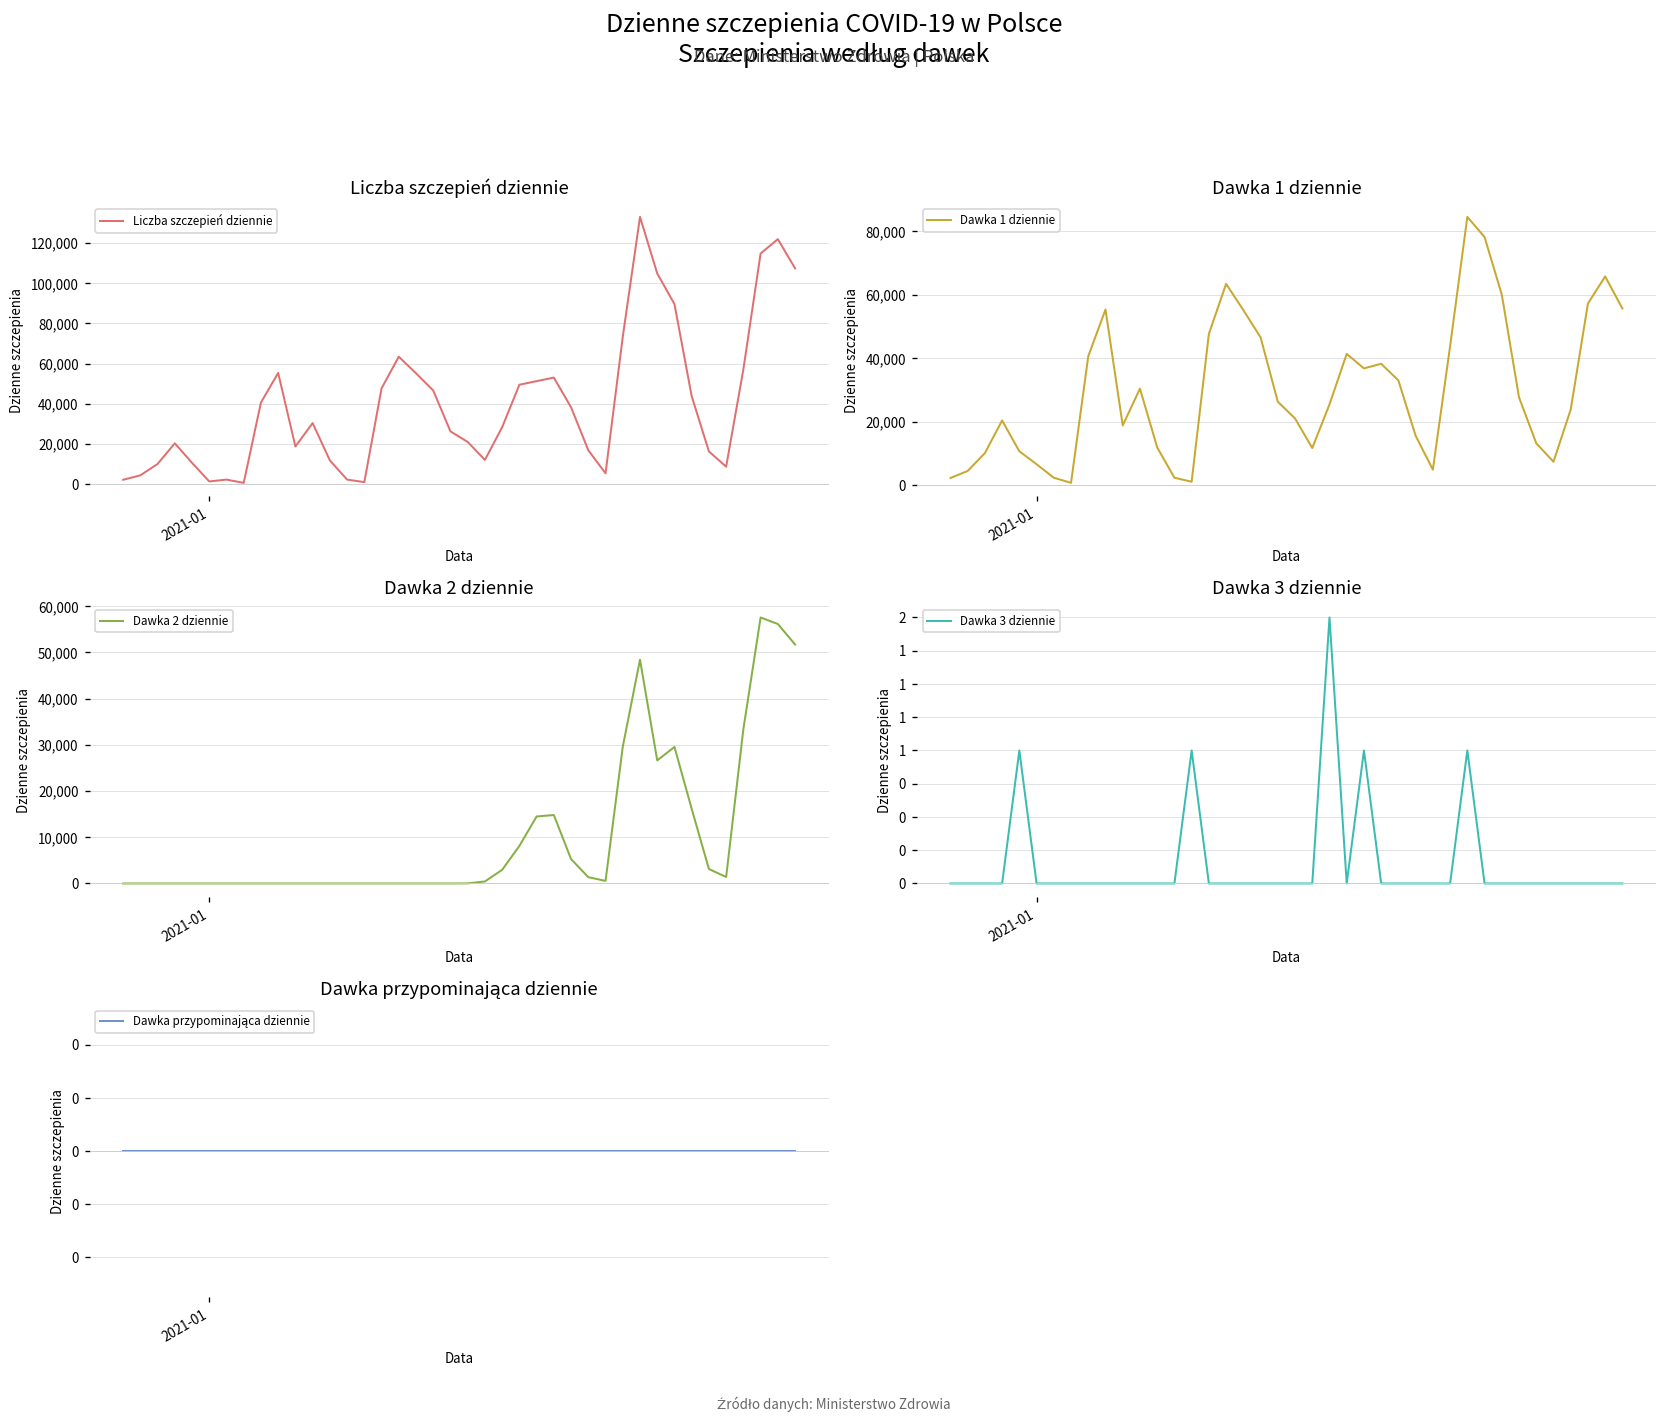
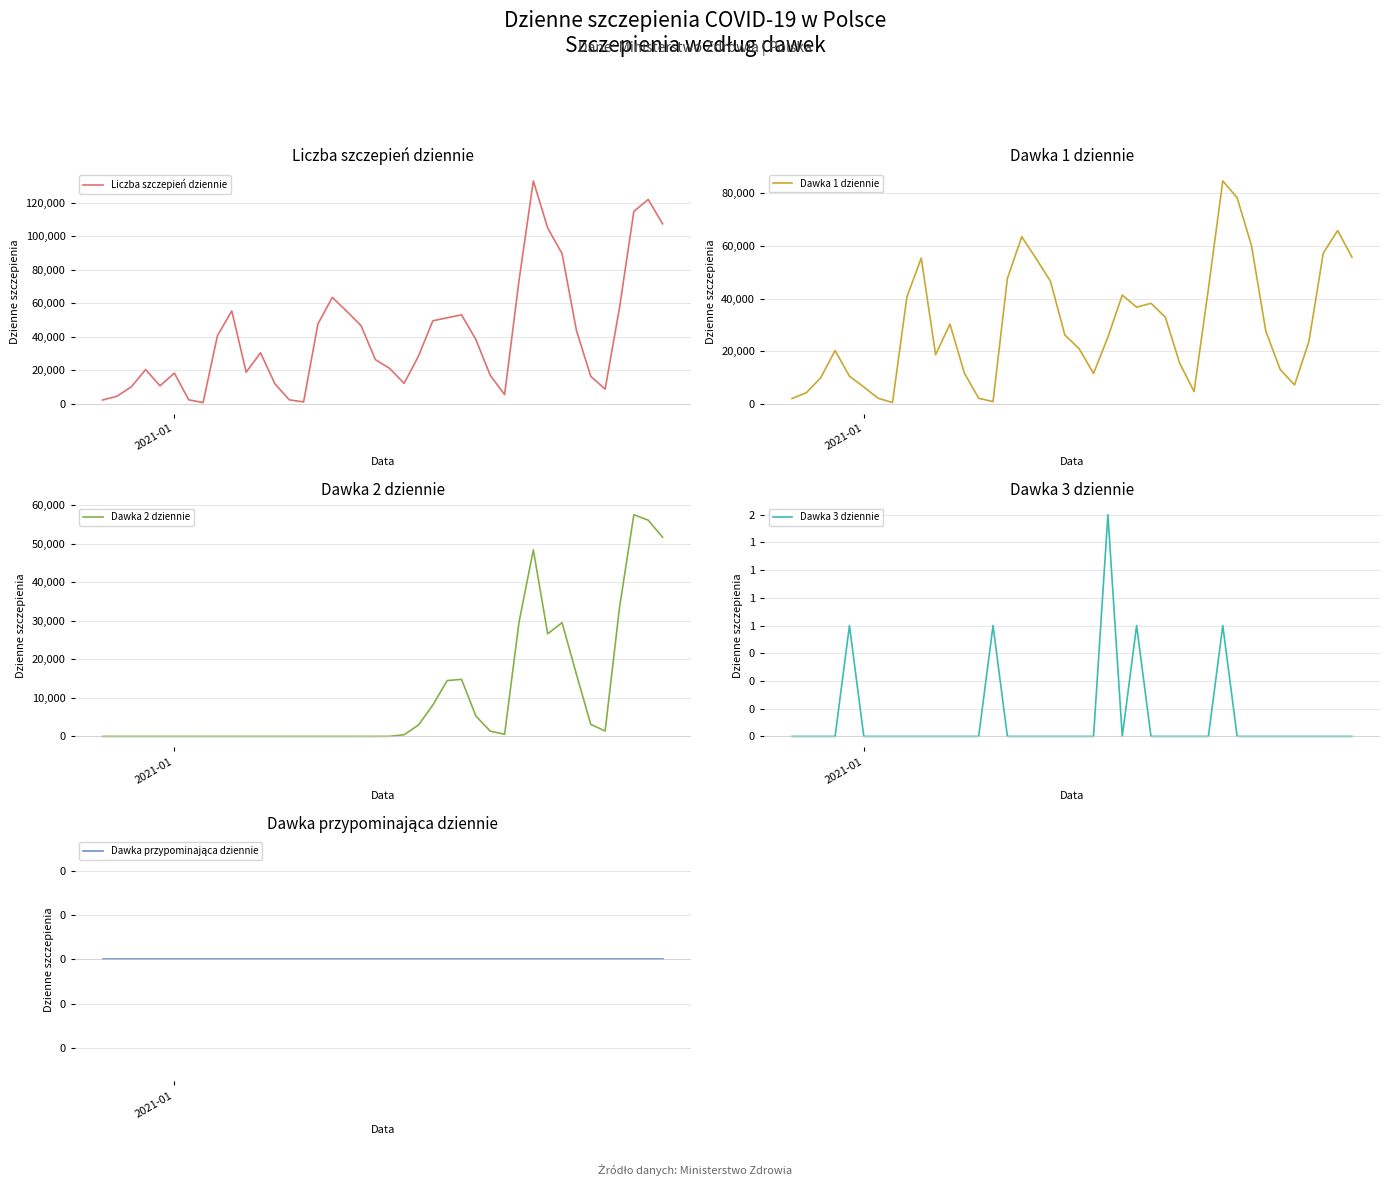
  {
    "Liczba szczepień dziennie": {
-     "2021-01": "1,000"
+     "2021-01": "18,000"
    },
    "Dawka 1 dziennie": {
      "2021-01": "7,000"
    },
    "Dawka 2 dziennie": {
      "2021-01": "0"
    }
  }
